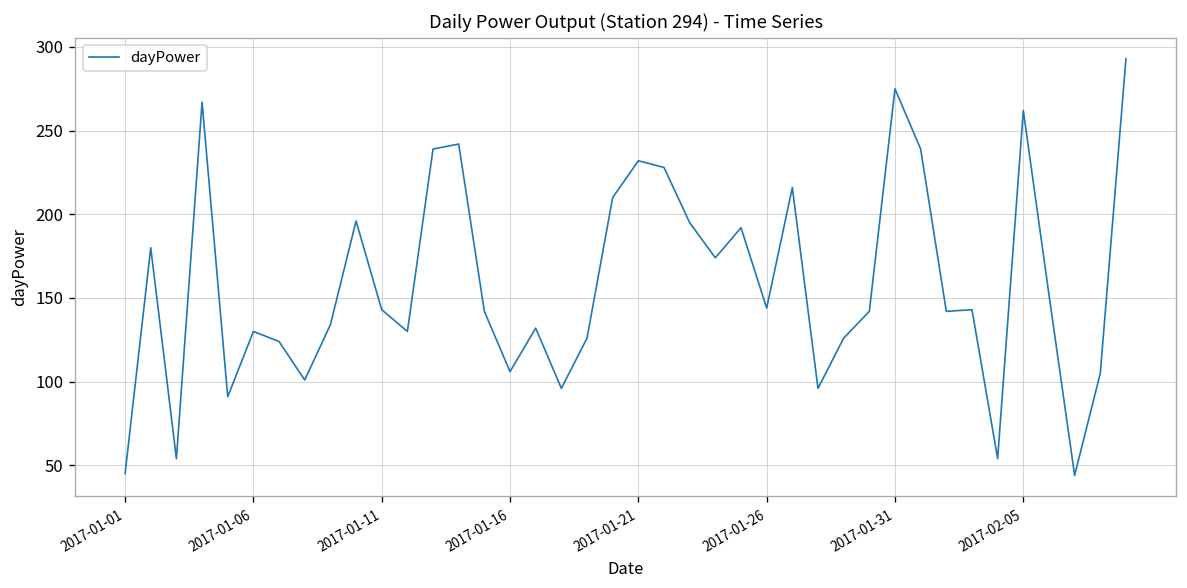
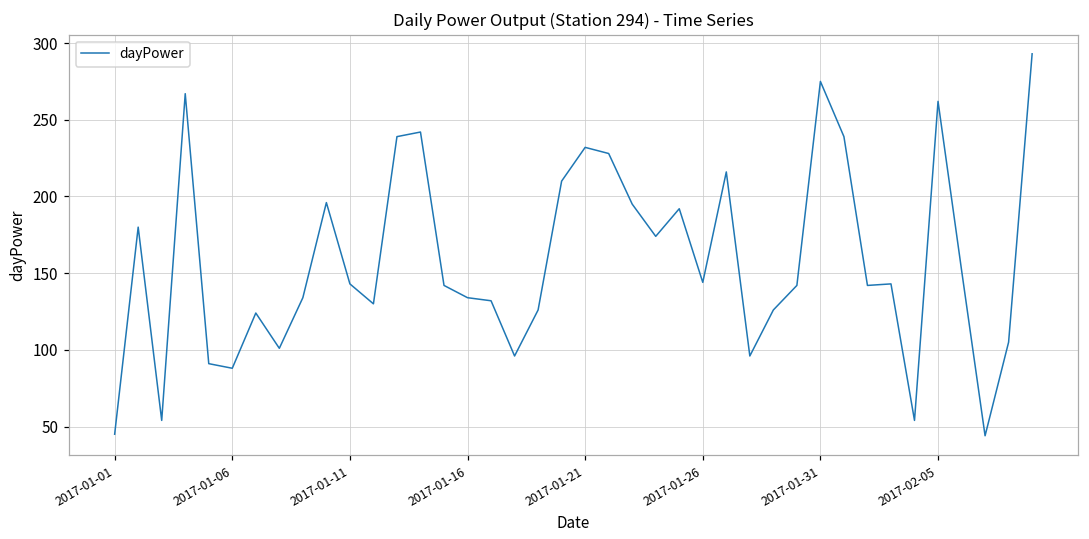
  {
    "2017-01-01": 45,
-   "2017-01-06": 130,
+   "2017-01-06": 88,
    "2017-01-11": 143,
-   "2017-01-16": 106,
+   "2017-01-16": 134,
    "2017-01-21": 232,
    "2017-01-26": 144,
    "2017-01-31": 275,
    "2017-02-05": 262
  }
